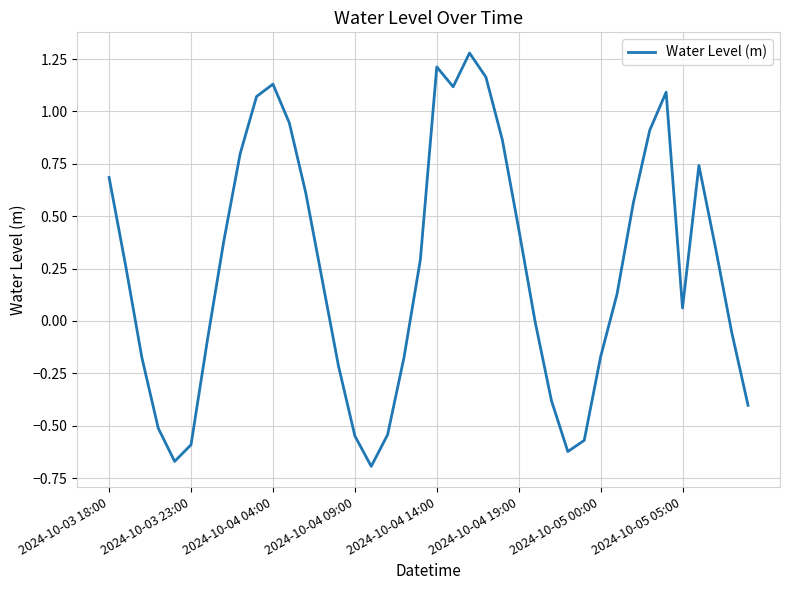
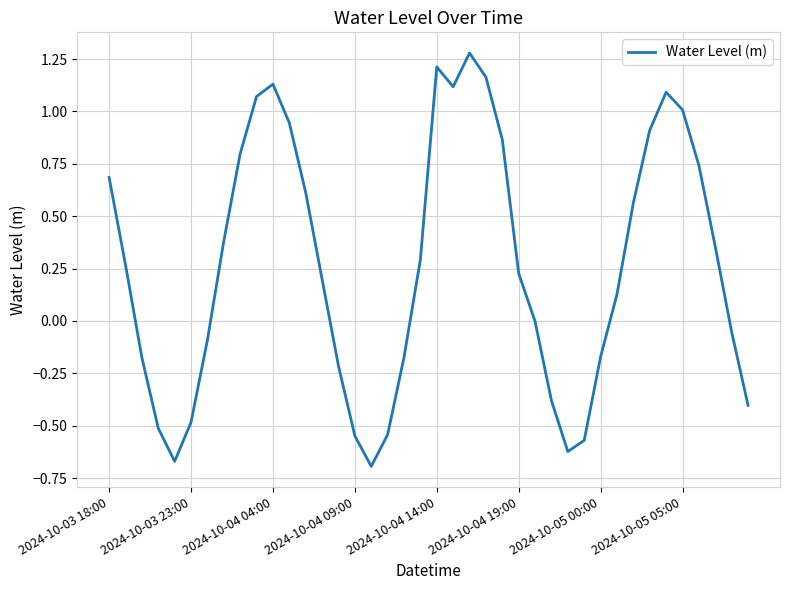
  {
    "2024-10-03 18:00": 0.68,
-   "2024-10-03 23:00": -0.59,
+   "2024-10-03 23:00": -0.48,
    "2024-10-04 04:00": 1.13,
    "2024-10-04 09:00": -0.55,
    "2024-10-04 14:00": 1.21,
-   "2024-10-04 19:00": 0.44,
+   "2024-10-04 19:00": 0.23,
    "2024-10-05 00:00": -0.17,
-   "2024-10-05 05:00": 0.06
+   "2024-10-05 05:00": 1.01
  }
